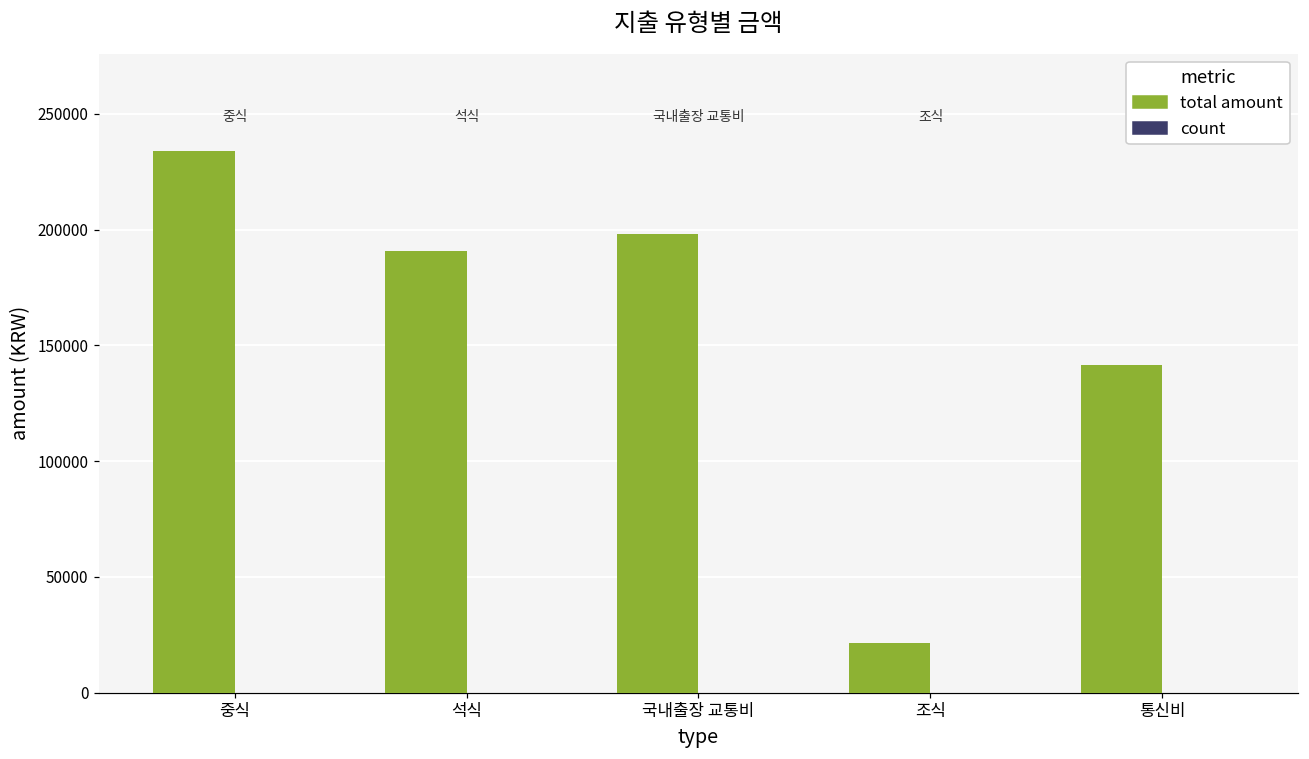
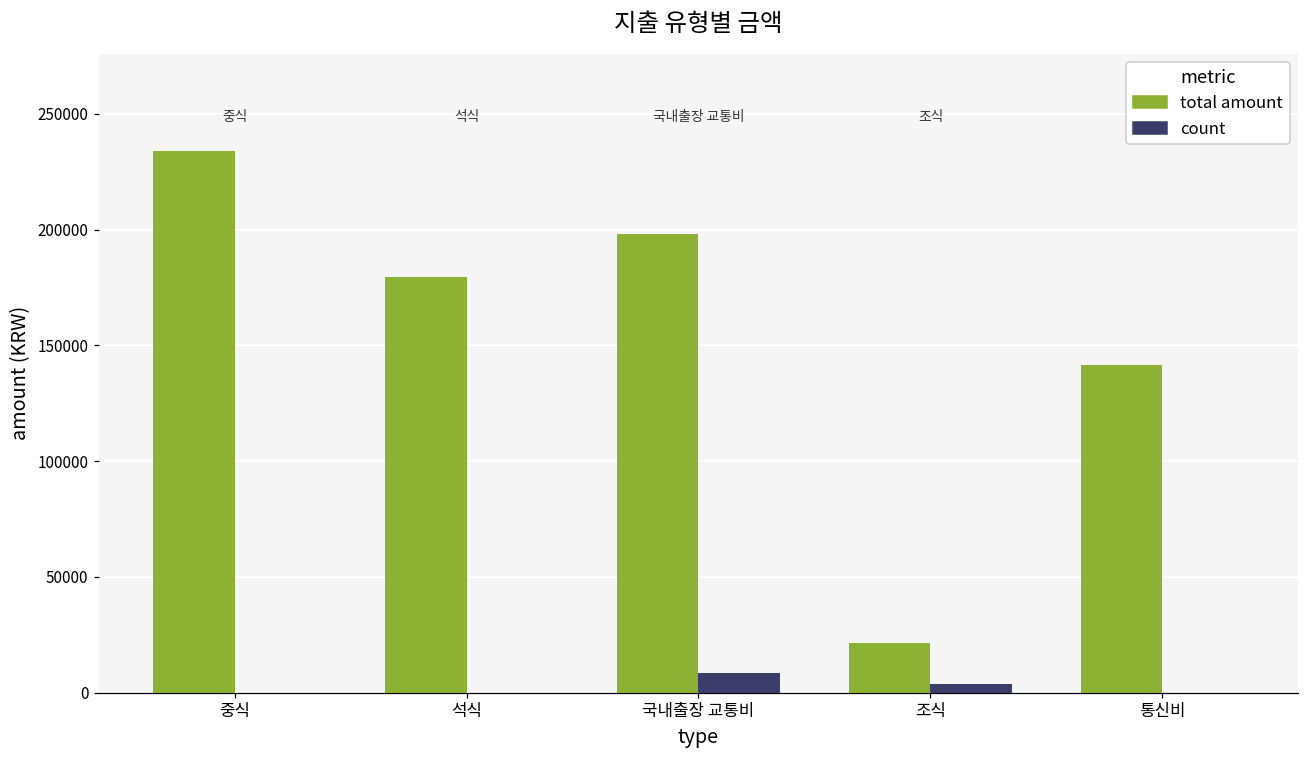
  {
    "total amount": {
      "중식": 234000,
-     "석식": 191000,
+     "석식": 180000,
      "국내출장 교통비": 198000,
      "조식": 21000,
      "통신비": 142000
    },
    "count": {
-     "국내출장 교통비": 0,
-     "조식": 0
+     "국내출장 교통비": 9000,
+     "조식": 4000
    }
  }
